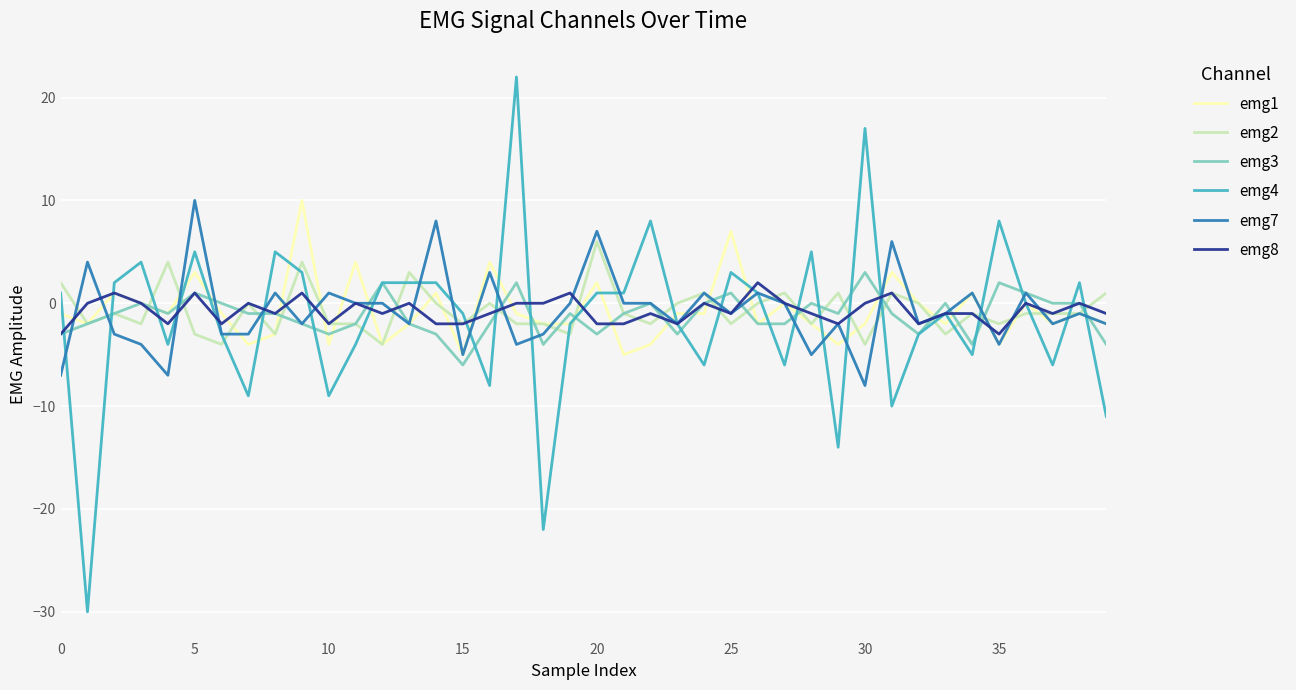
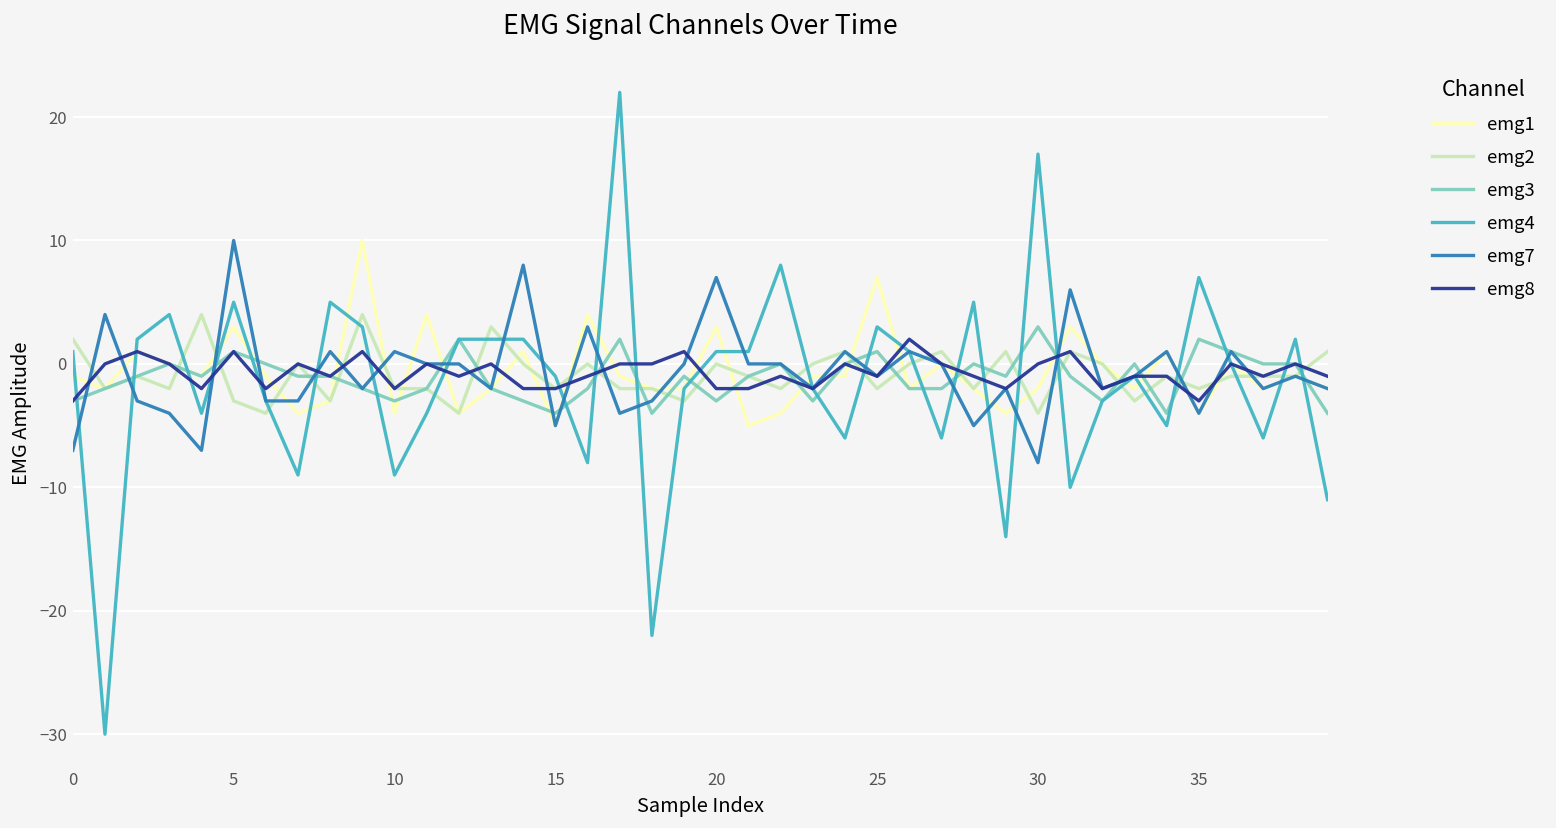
  {
    "emg1": {
      "0": -1,
      "5": 3,
      "10": -4,
-     "20": 2,
+     "20": 3,
      "25": 7,
      "30": -2
    },
    "emg2": {
      "0": 2,
      "5": -3,
-     "20": 6,
+     "20": 0,
      "25": -2,
      "30": -4,
      "35": -2
    },
    "emg3": {
      "10": -3,
-     "15": -6,
+     "15": -4,
      "20": -3,
      "25": 1,
      "30": 3,
      "35": 2
    },
    "emg4": {
      "0": 1,
      "5": 5,
      "10": -9,
      "15": -1,
      "20": 1,
      "25": 3,
      "30": 17,
-     "35": 8
+     "35": 7
    },
    "emg7": {
      "0": -7,
      "5": 10,
      "10": 1,
      "20": 7,
      "30": -8
    },
    "emg8": {
      "20": -2,
      "30": 0,
      "35": -3
    }
  }
